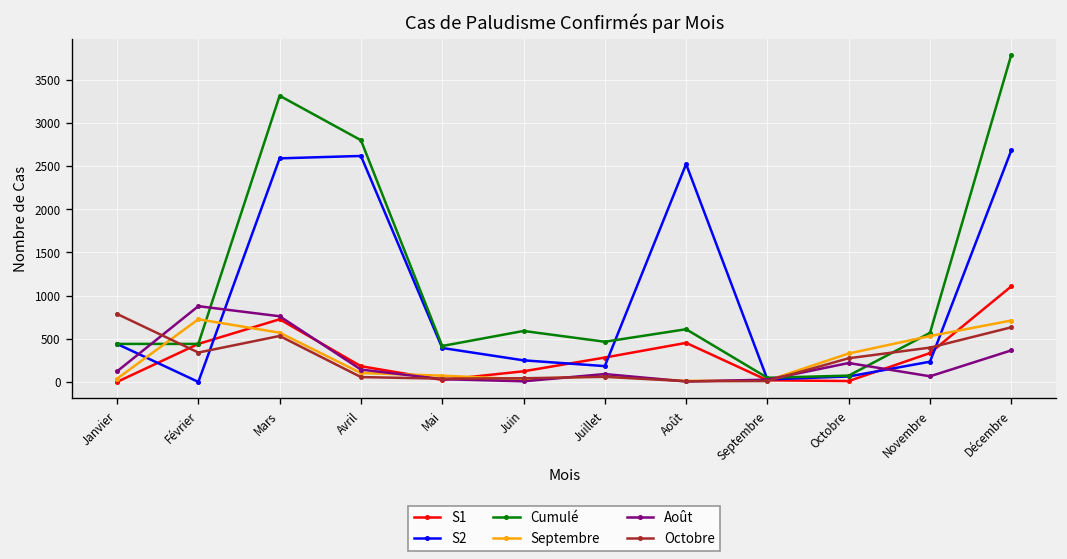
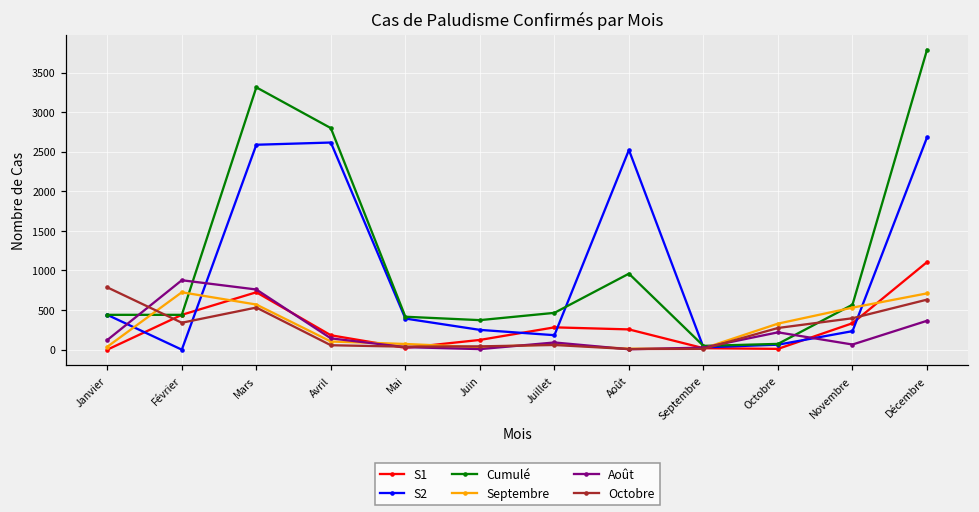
  {
    "S1": {
      "Janvier": 0,
      "Avril": 200,
      "Juin": 100,
      "Juillet": 300,
-     "Août": 500,
+     "Août": 300,
      "Octobre": 0,
      "Novembre": 300,
      "Décembre": 1100
    },
    "S2": {
      "Février": 0,
      "Mars": 2600,
      "Avril": 2600,
      "Juin": 300,
      "Juillet": 200,
      "Août": 2500,
      "Novembre": 200,
      "Décembre": 2700
    },
    "Cumulé": {
      "Mars": 3300,
      "Avril": 2800,
-     "Juin": 600,
+     "Juin": 400,
      "Juillet": 500,
-     "Août": 600,
+     "Août": 1000,
      "Novembre": 600,
      "Décembre": 3800
    },
    "Septembre": {
      "Janvier": 0,
      "Février": 700,
      "Mars": 600,
      "Avril": 100,
      "Octobre": 300,
      "Novembre": 500,
      "Décembre": 700
    },
    "Août": {
      "Janvier": 100,
      "Février": 900,
      "Avril": 100,
      "Octobre": 200,
      "Novembre": 100,
      "Décembre": 400
    },
    "Octobre": {
      "Janvier": 800,
      "Février": 300,
      "Mars": 500,
      "Avril": 100,
      "Octobre": 300,
      "Novembre": 400,
      "Décembre": 600
    }
  }
